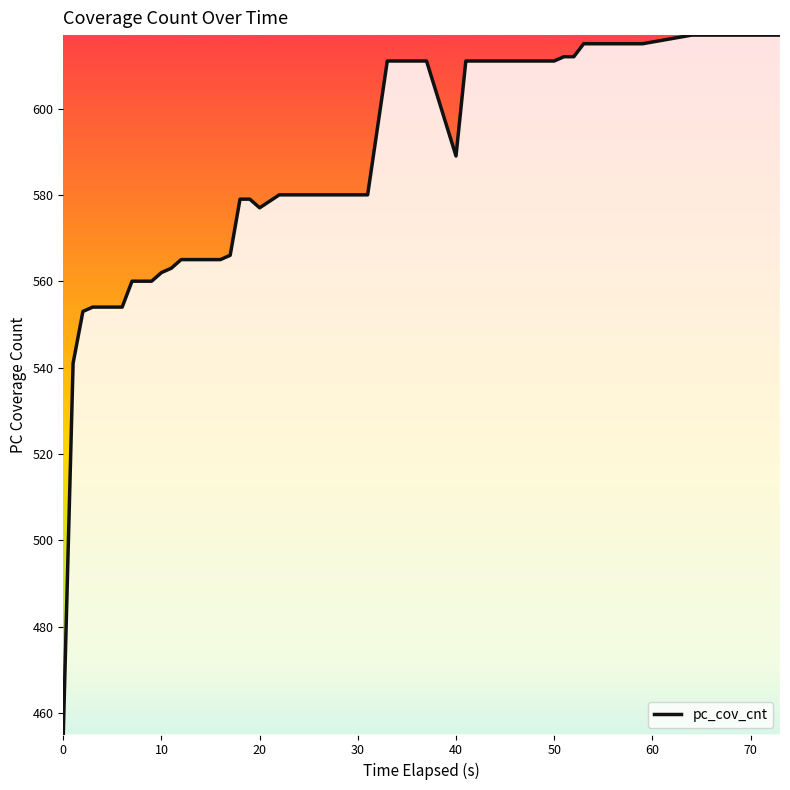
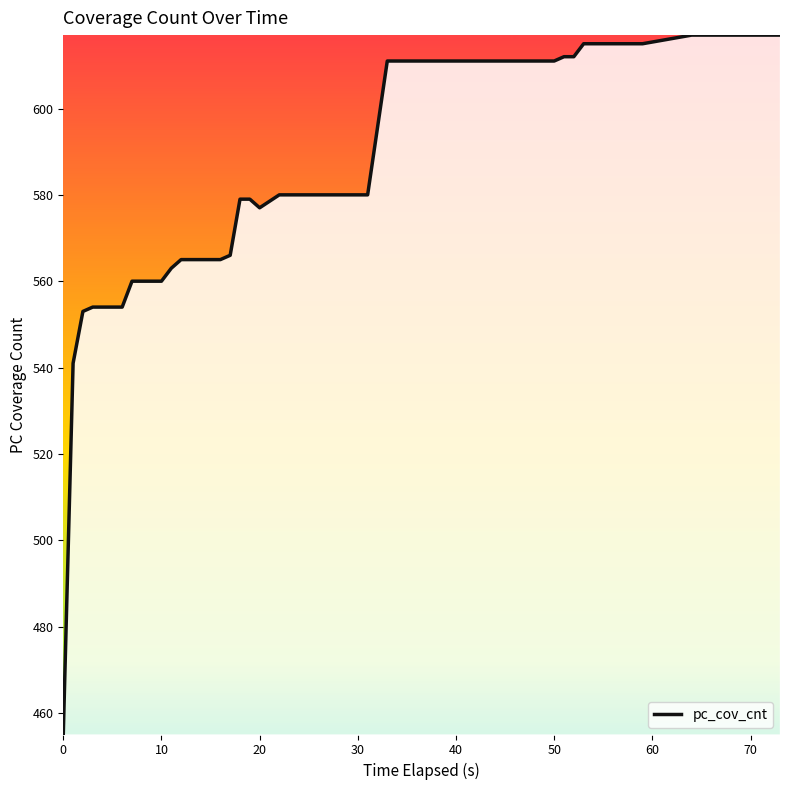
  {
    "0": 455,
-   "10": 562,
+   "10": 560,
    "20": 577,
-   "40": 589,
+   "40": 611,
    "50": 611
  }
